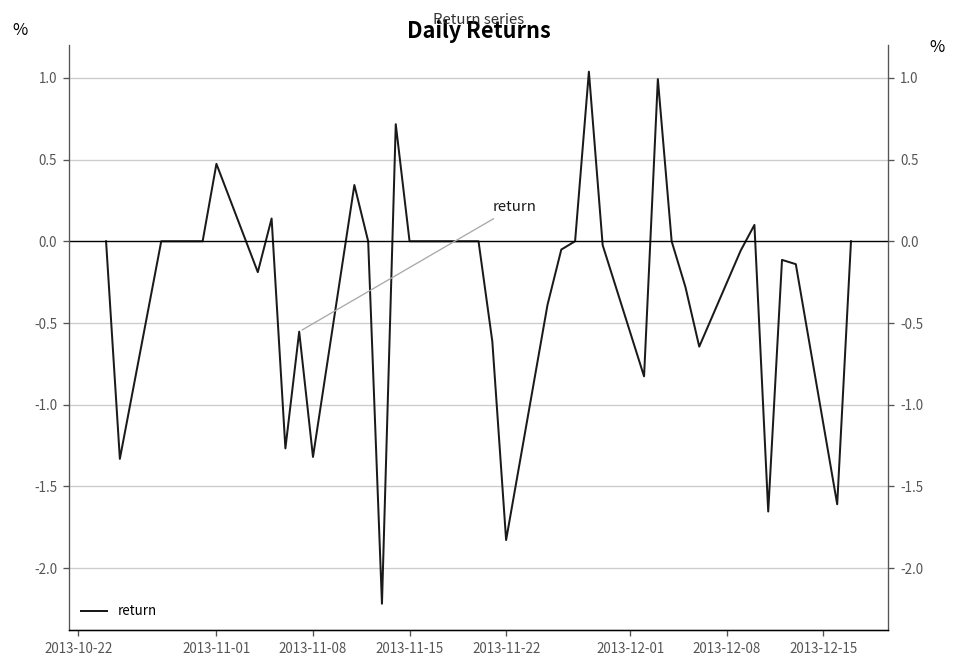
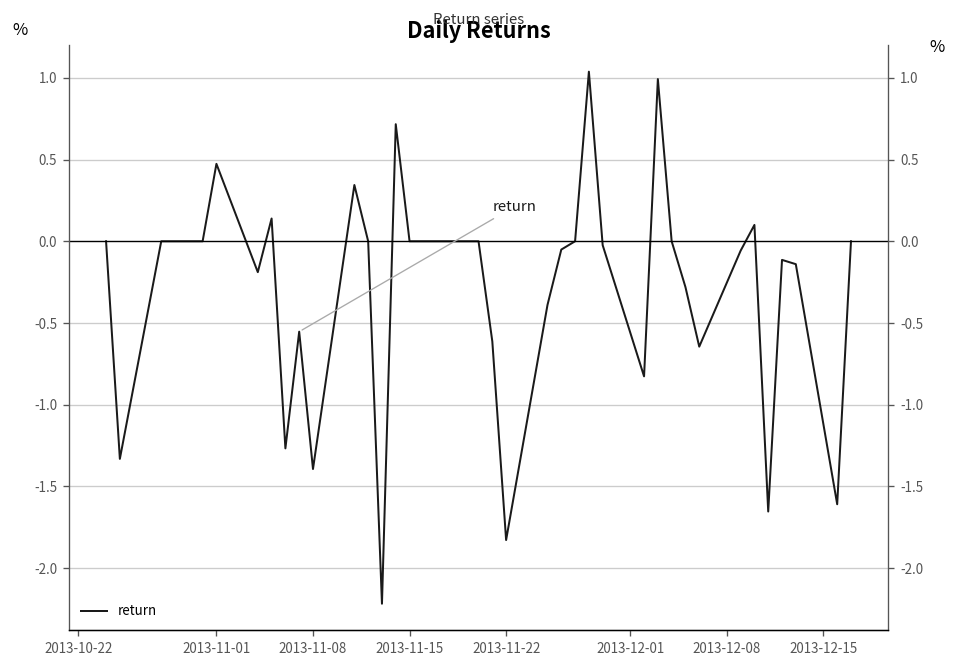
  {
    "2013-11-01": 0.47,
-   "2013-11-08": -1.32,
+   "2013-11-08": -1.39,
    "2013-11-15": 0.00,
    "2013-11-22": -1.83
  }
